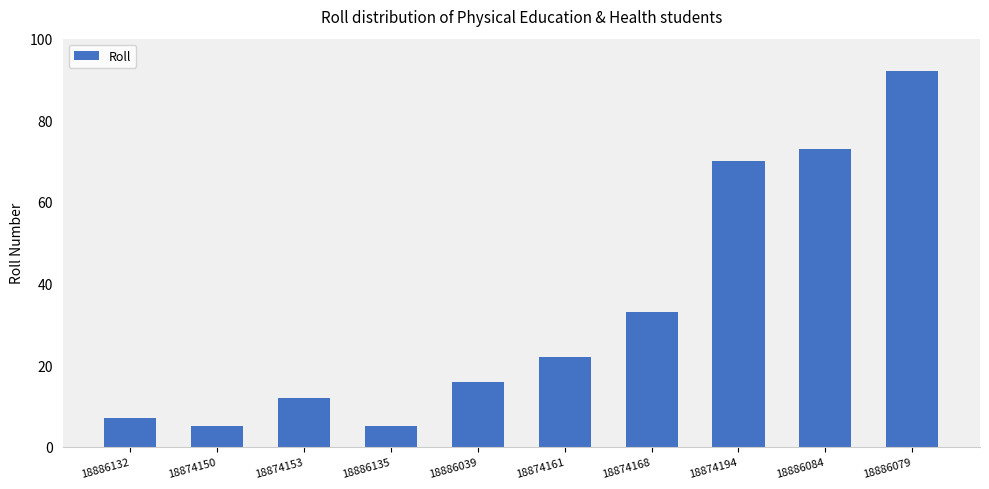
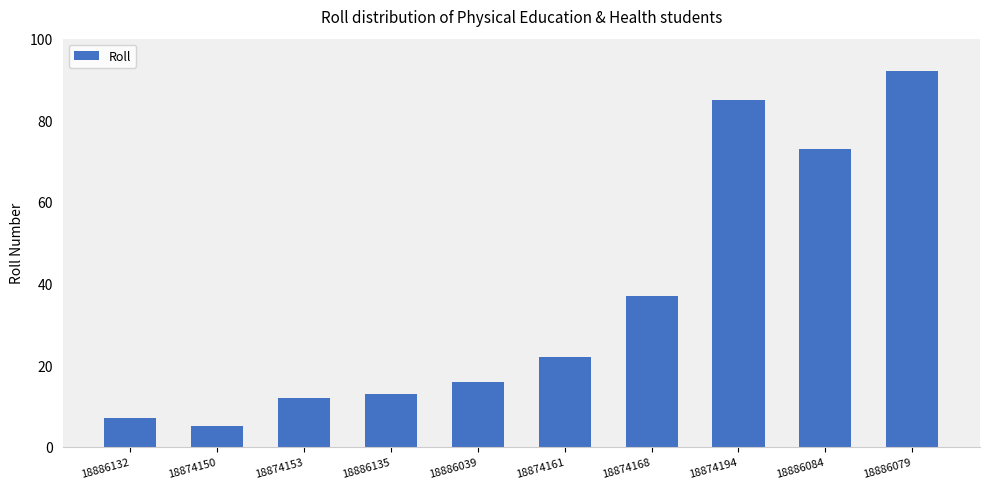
  {
    "18886132": 7,
    "18874150": 5,
    "18874153": 12,
-   "18886135": 5,
+   "18886135": 13,
    "18886039": 16,
    "18874161": 22,
-   "18874168": 33,
-   "18874194": 70,
+   "18874168": 37,
+   "18874194": 85,
    "18886084": 73,
    "18886079": 92
  }
